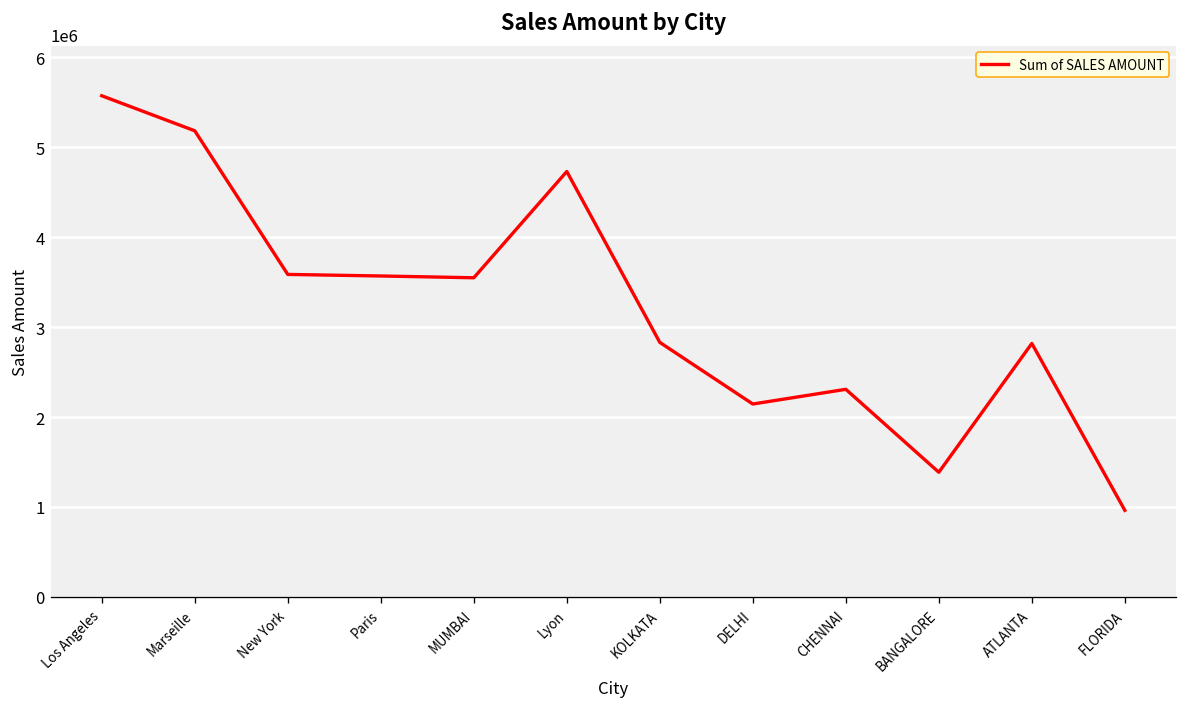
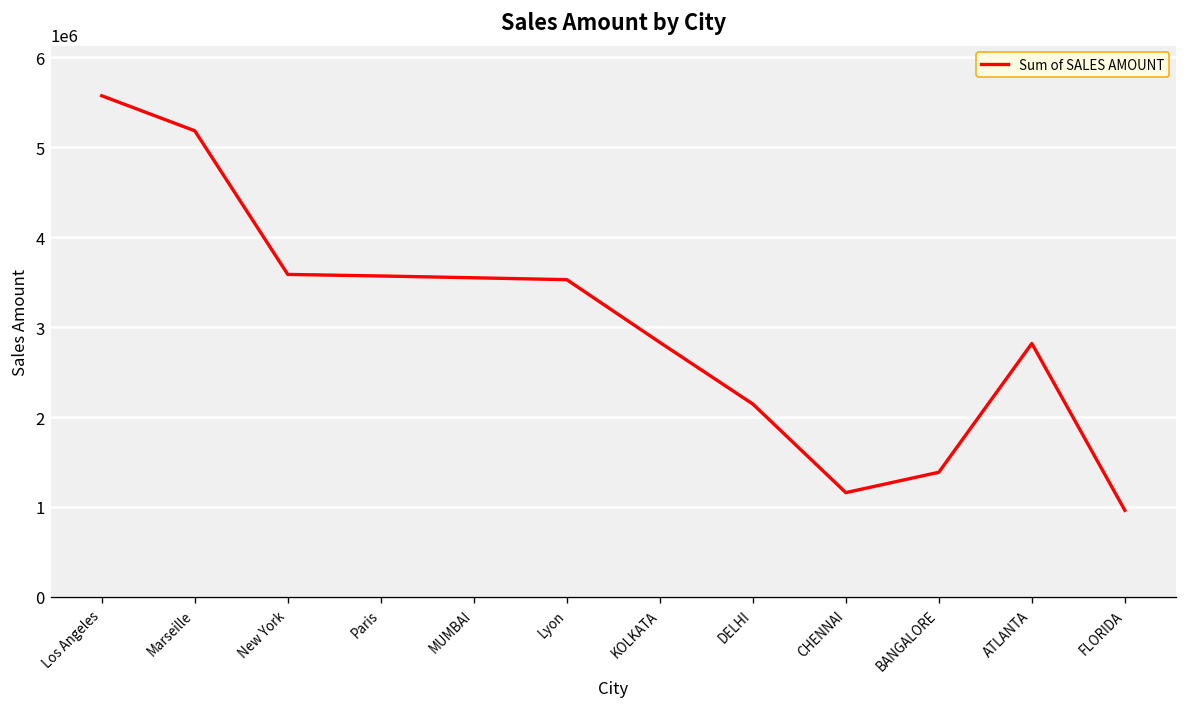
  {
    "Los Angeles": 5600000,
    "Marseille": 5200000,
    "New York": 3600000,
    "Paris": 3600000,
    "MUMBAI": 3500000,
-   "Lyon": 4700000,
+   "Lyon": 3500000,
    "KOLKATA": 2800000,
    "DELHI": 2100000,
-   "CHENNAI": 2300000,
+   "CHENNAI": 1200000,
    "BANGALORE": 1400000,
    "ATLANTA": 2800000,
    "FLORIDA": 1000000
  }
